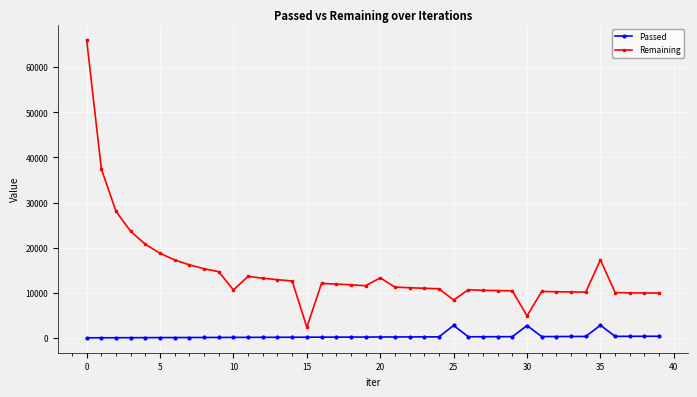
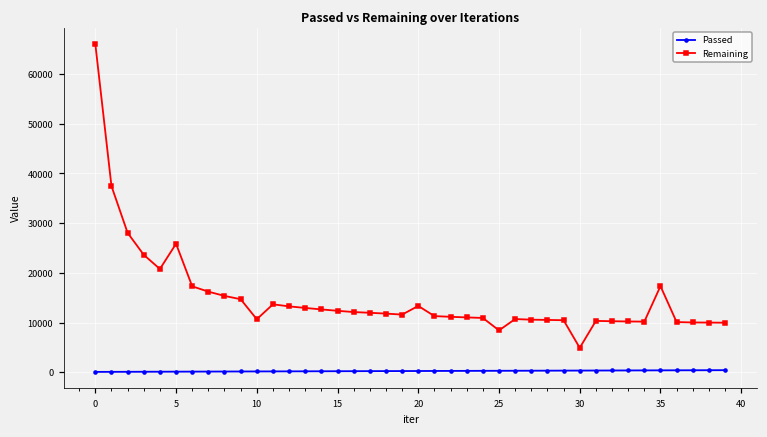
  {
    "Passed": {
      "0": 0,
      "5": 0,
      "10": 0,
      "15": 0,
      "20": 0,
-     "25": 3000,
-     "30": 3000,
-     "35": 3000
+     "25": 0,
+     "30": 0,
+     "35": 0
    },
    "Remaining": {
      "0": 66000,
-     "5": 19000,
+     "5": 26000,
      "10": 11000,
-     "15": 2000,
+     "15": 12000,
      "20": 13000,
      "25": 8000,
      "30": 5000,
      "35": 17000
    }
  }
